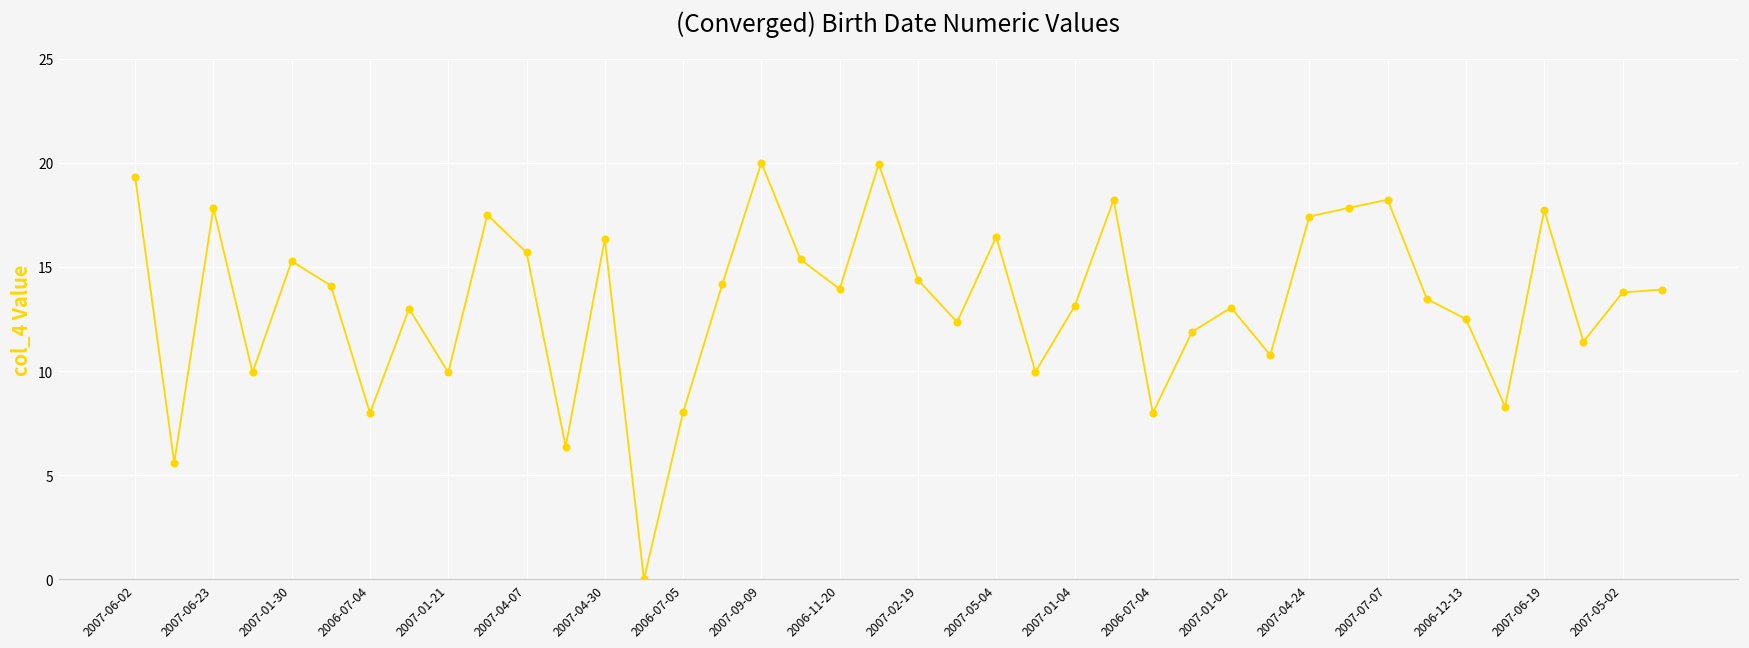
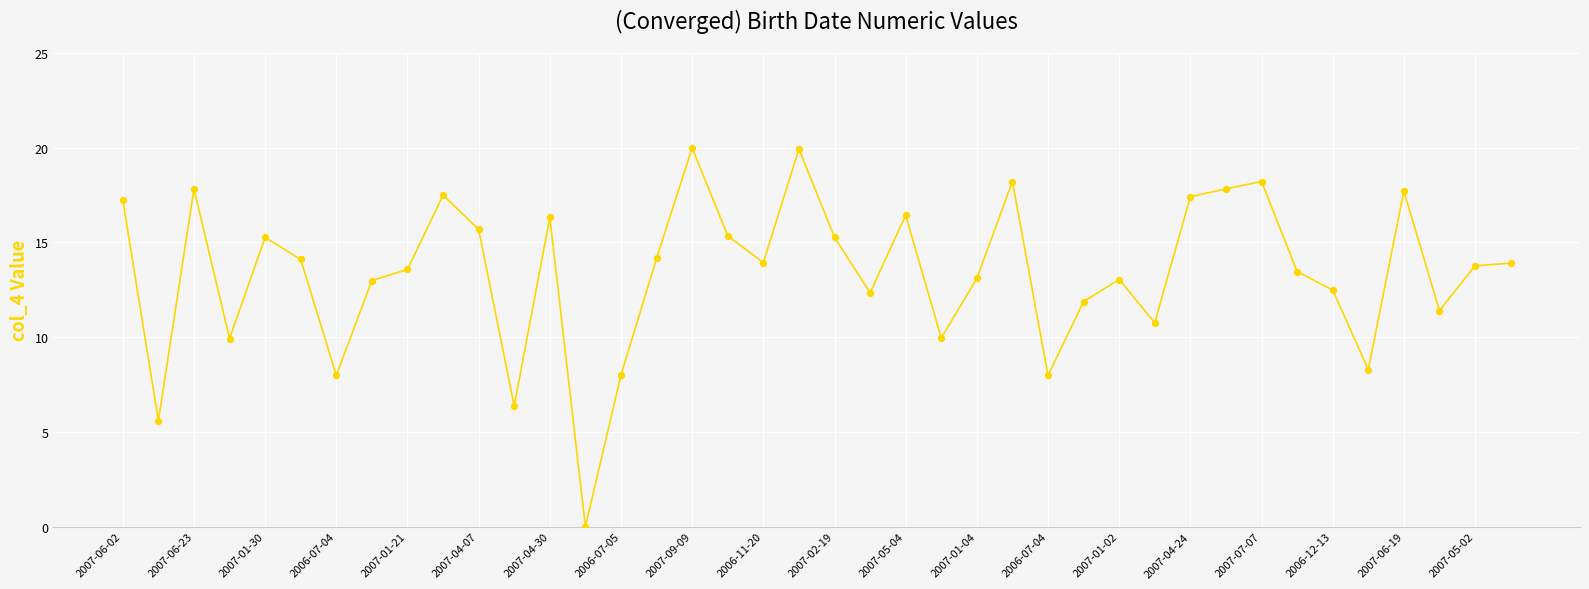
  {
-   "2007-06-02": 19.3,
+   "2007-06-02": 17.2,
    "2007-01-30": 15.3,
-   "2007-01-21": 9.9,
+   "2007-01-21": 13.6,
    "2007-04-07": 15.7,
    "2007-04-30": 16.3,
    "2006-07-05": 8.0,
    "2007-09-09": 20.0,
    "2006-11-20": 13.9,
-   "2007-02-19": 14.4,
+   "2007-02-19": 15.3,
    "2007-05-04": 16.4,
    "2007-01-04": 13.1,
    "2007-01-02": 13.0,
    "2007-04-24": 17.4,
    "2006-12-13": 12.5,
    "2007-06-19": 17.7,
    "2007-05-02": 13.8
  }
